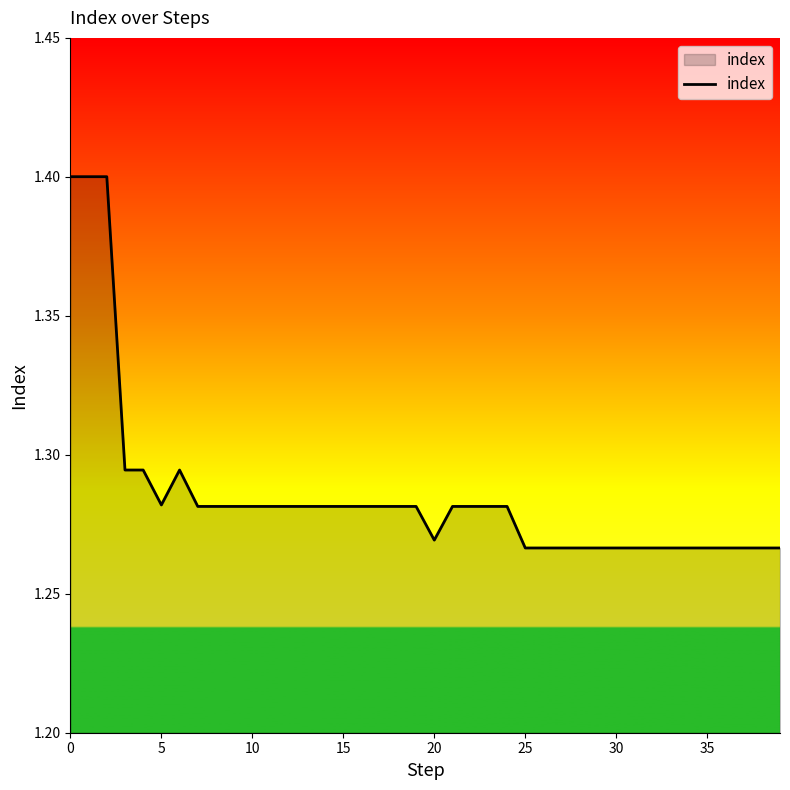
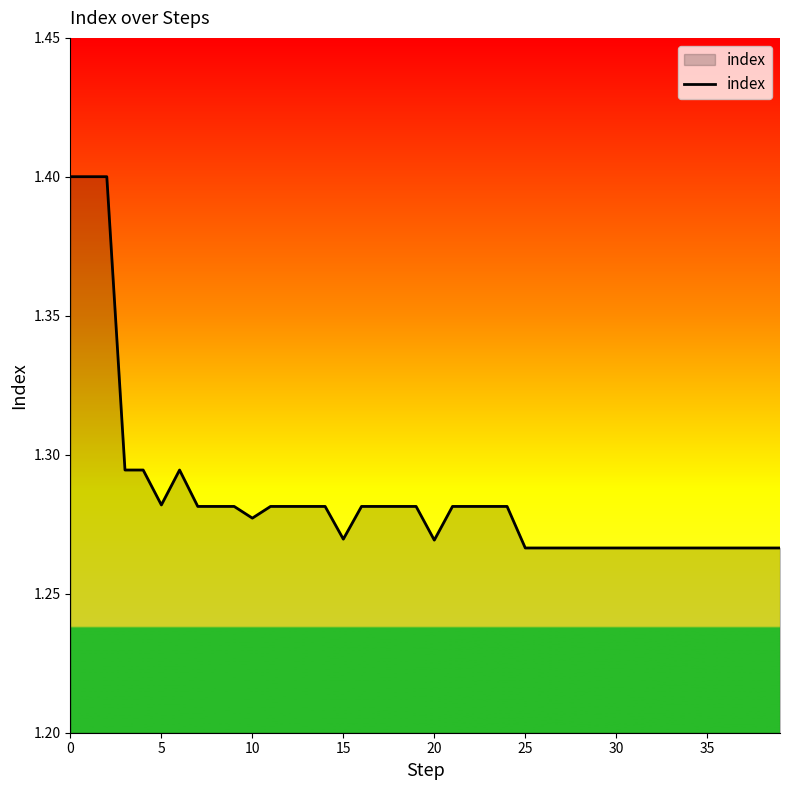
  {
    "0": 1.400,
    "5": 1.282,
-   "10": 1.281,
-   "15": 1.281,
+   "10": 1.277,
+   "15": 1.270,
    "20": 1.269,
    "25": 1.266,
    "30": 1.266,
    "35": 1.266
  }
